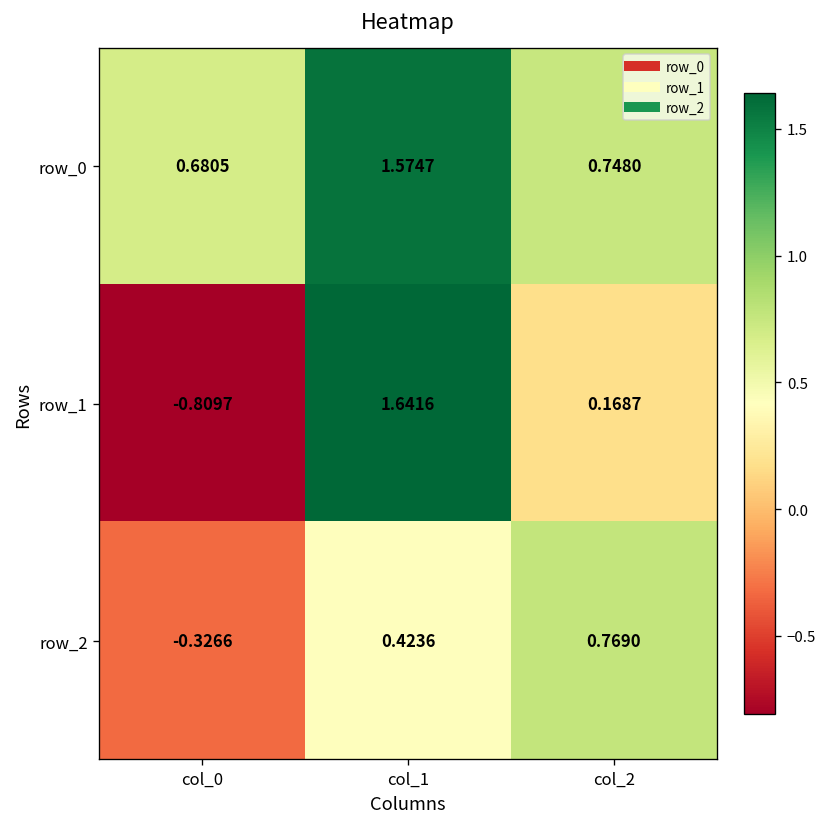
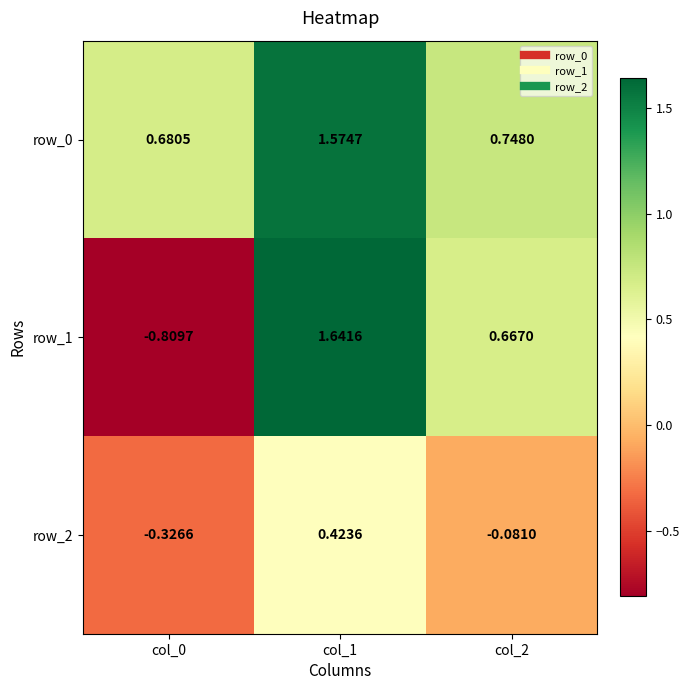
  {
    "row_0": {
      "col_0": 0.6805,
      "col_1": 1.5747,
      "col_2": 0.7480
    },
    "row_1": {
      "col_0": -0.8097,
      "col_1": 1.6416,
-     "col_2": 0.1687
+     "col_2": 0.6670
    },
    "row_2": {
      "col_0": -0.3266,
      "col_1": 0.4236,
-     "col_2": 0.7690
+     "col_2": -0.0810
    }
  }
